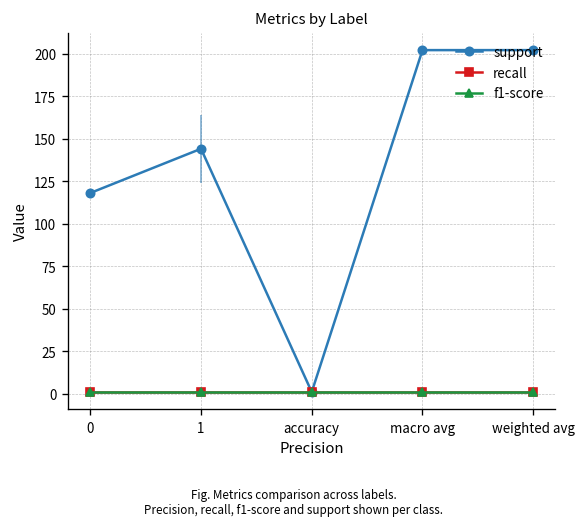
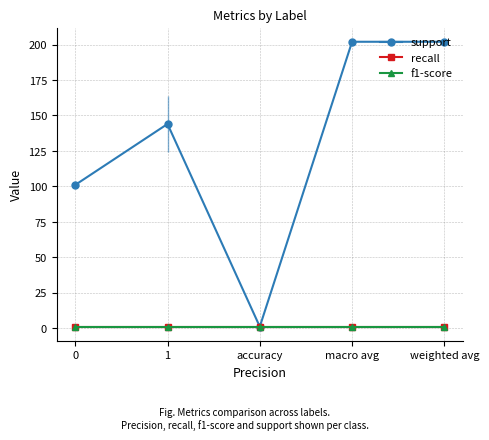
  {
    "support": {
-     "0": 118,
+     "0": 101,
      "1": 144,
      "macro avg": 202,
      "weighted avg": 202
    },
    "f1-score": {
      "0": 1,
      "1": 1,
      "macro avg": 1,
      "weighted avg": 1
    }
  }
